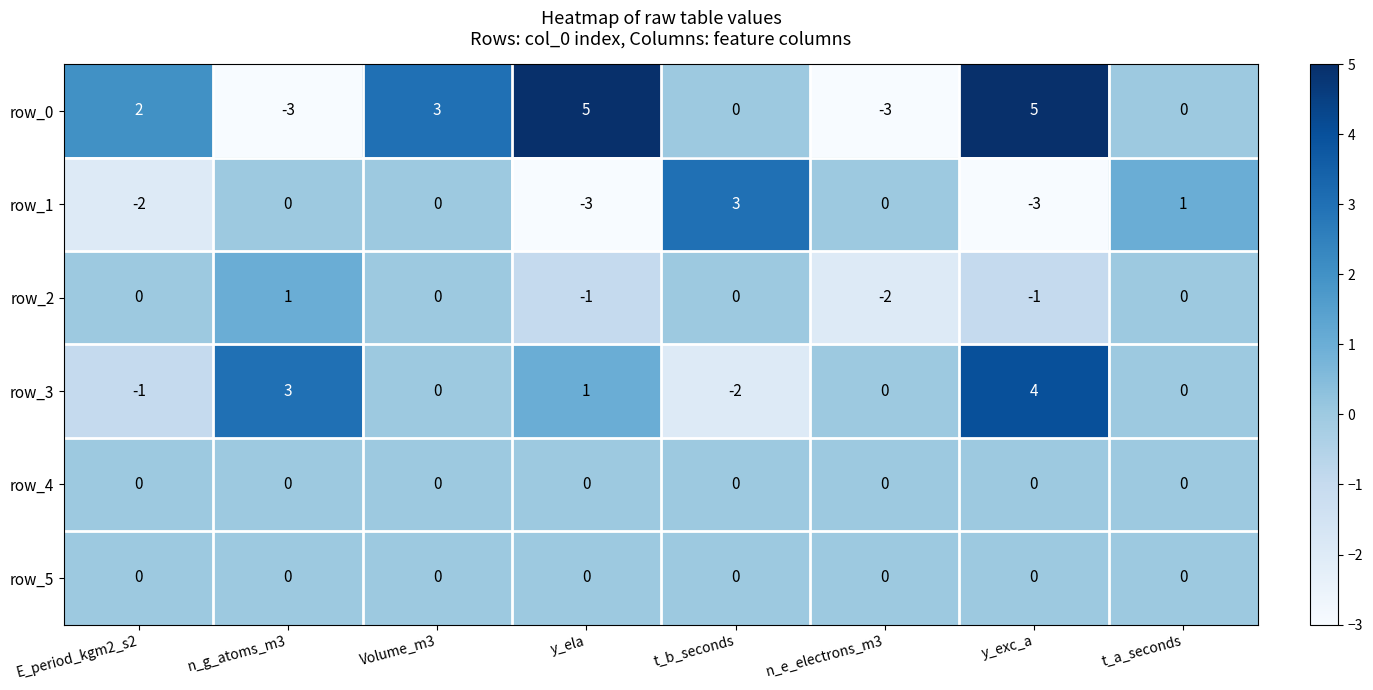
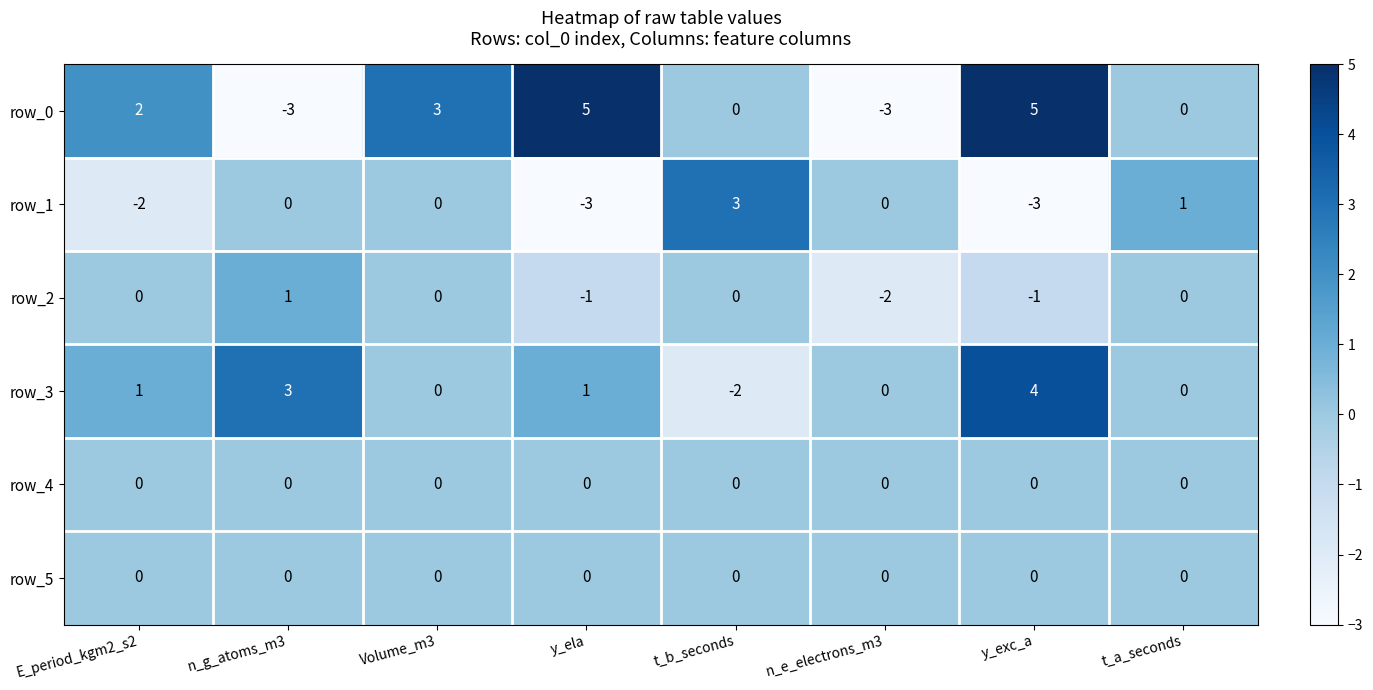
  {
    "row_0": {
      "E_period_kgm2_s2": 2,
      "n_g_atoms_m3": -3,
      "Volume_m3": 3,
      "y_ela": 5,
      "t_b_seconds": 0,
      "n_e_electrons_m3": -3,
      "y_exc_a": 5,
      "t_a_seconds": 0
    },
    "row_1": {
      "E_period_kgm2_s2": -2,
      "n_g_atoms_m3": 0,
      "Volume_m3": 0,
      "y_ela": -3,
      "t_b_seconds": 3,
      "n_e_electrons_m3": 0,
      "y_exc_a": -3,
      "t_a_seconds": 1
    },
    "row_2": {
      "E_period_kgm2_s2": 0,
      "n_g_atoms_m3": 1,
      "Volume_m3": 0,
      "y_ela": -1,
      "t_b_seconds": 0,
      "n_e_electrons_m3": -2,
      "y_exc_a": -1,
      "t_a_seconds": 0
    },
    "row_3": {
-     "E_period_kgm2_s2": -1,
+     "E_period_kgm2_s2": 1,
      "n_g_atoms_m3": 3,
      "Volume_m3": 0,
      "y_ela": 1,
      "t_b_seconds": -2,
      "n_e_electrons_m3": 0,
      "y_exc_a": 4,
      "t_a_seconds": 0
    },
    "row_4": {
      "E_period_kgm2_s2": 0,
      "n_g_atoms_m3": 0,
      "Volume_m3": 0,
      "y_ela": 0,
      "t_b_seconds": 0,
      "n_e_electrons_m3": 0,
      "y_exc_a": 0,
      "t_a_seconds": 0
    },
    "row_5": {
      "E_period_kgm2_s2": 0,
      "n_g_atoms_m3": 0,
      "Volume_m3": 0,
      "y_ela": 0,
      "t_b_seconds": 0,
      "n_e_electrons_m3": 0,
      "y_exc_a": 0,
      "t_a_seconds": 0
    }
  }
